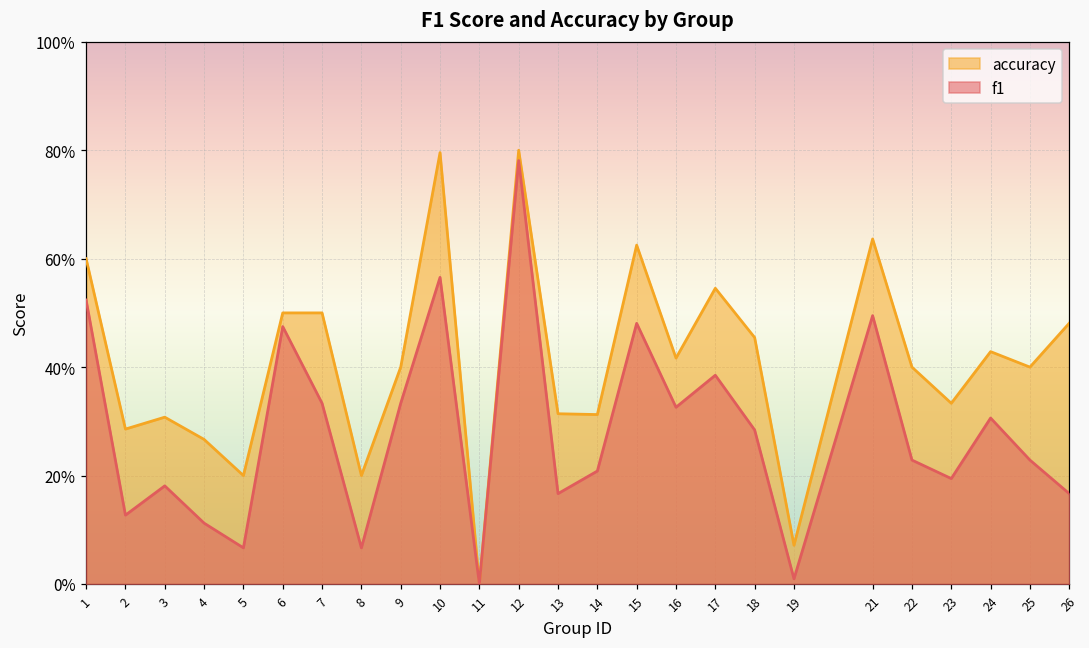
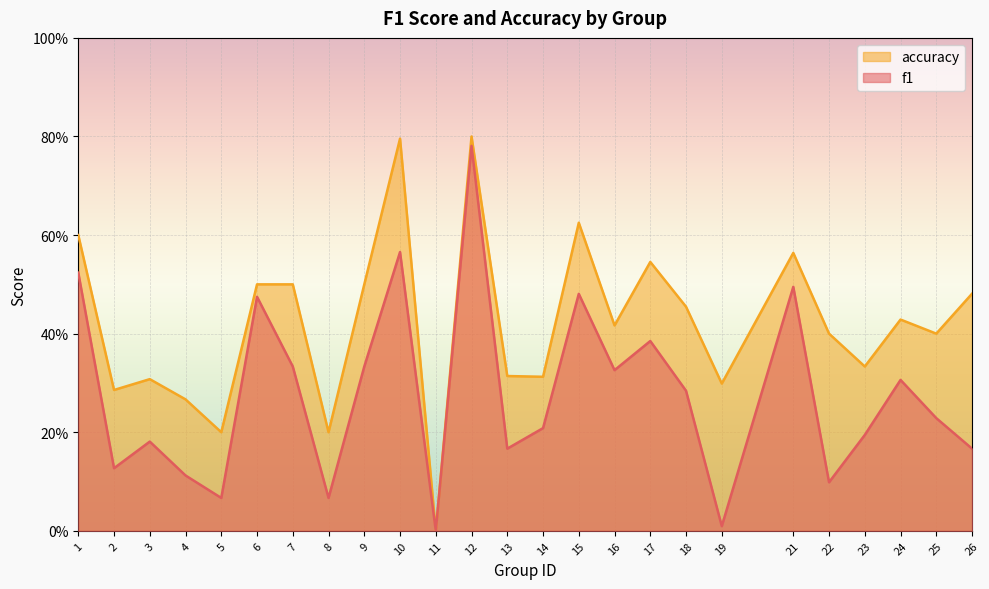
  {
    "accuracy": {
      "1": "60%",
      "2": "29%",
      "3": "31%",
      "4": "27%",
      "5": "20%",
      "6": "50%",
      "7": "50%",
      "8": "20%",
-     "9": "40%",
+     "9": "50%",
      "10": "80%",
      "12": "80%",
      "13": "31%",
      "14": "31%",
      "15": "63%",
      "16": "42%",
      "17": "55%",
      "18": "45%",
-     "19": "7%",
-     "21": "64%",
+     "19": "30%",
+     "21": "56%",
      "22": "40%",
      "23": "33%",
      "24": "43%",
      "25": "40%",
      "26": "48%"
    },
    "f1": {
      "1": "52%",
      "2": "13%",
      "3": "18%",
      "4": "11%",
      "5": "7%",
      "6": "47%",
      "7": "33%",
      "8": "7%",
      "9": "33%",
      "10": "57%",
      "12": "78%",
      "13": "17%",
      "14": "21%",
      "15": "48%",
      "16": "33%",
      "17": "39%",
      "18": "28%",
      "19": "1%",
      "21": "49%",
-     "22": "23%",
+     "22": "10%",
      "23": "19%",
      "24": "31%",
      "25": "23%",
      "26": "17%"
    }
  }
